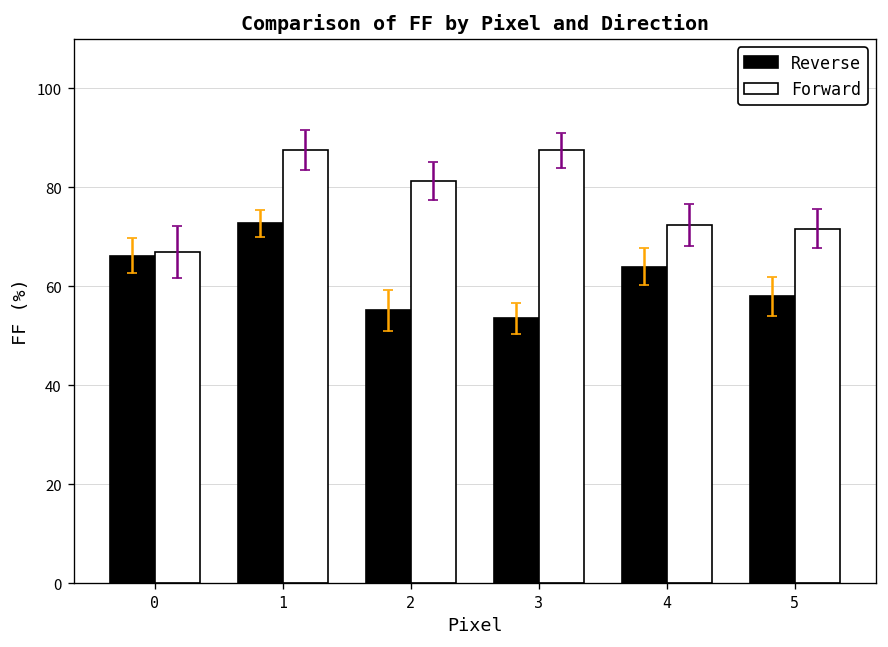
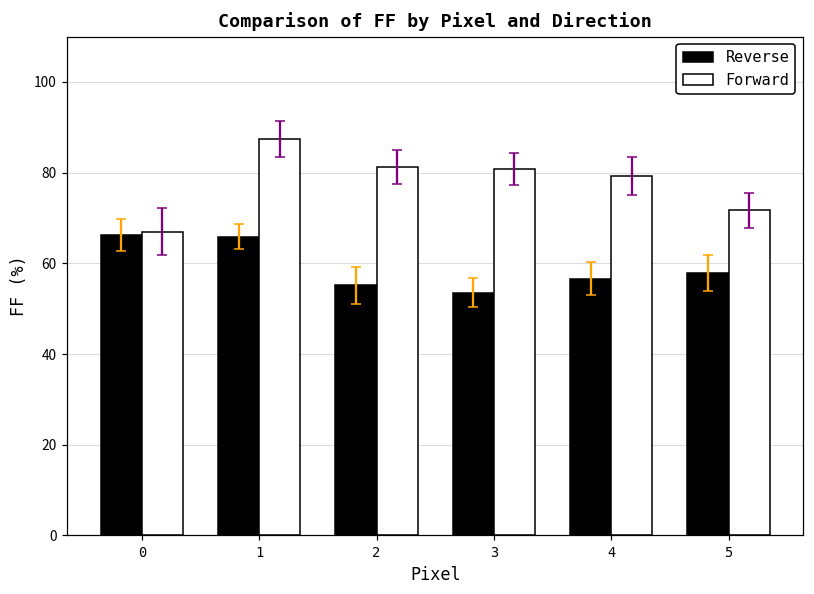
  {
    "Reverse": {
      "0": 66,
-     "1": 73,
+     "1": 66,
      "2": 55,
      "3": 54,
-     "4": 64,
+     "4": 57,
      "5": 58
    },
    "Forward": {
      "0": 67,
      "1": 88,
      "2": 81,
-     "3": 87,
-     "4": 72,
+     "3": 81,
+     "4": 79,
      "5": 72
    }
  }
